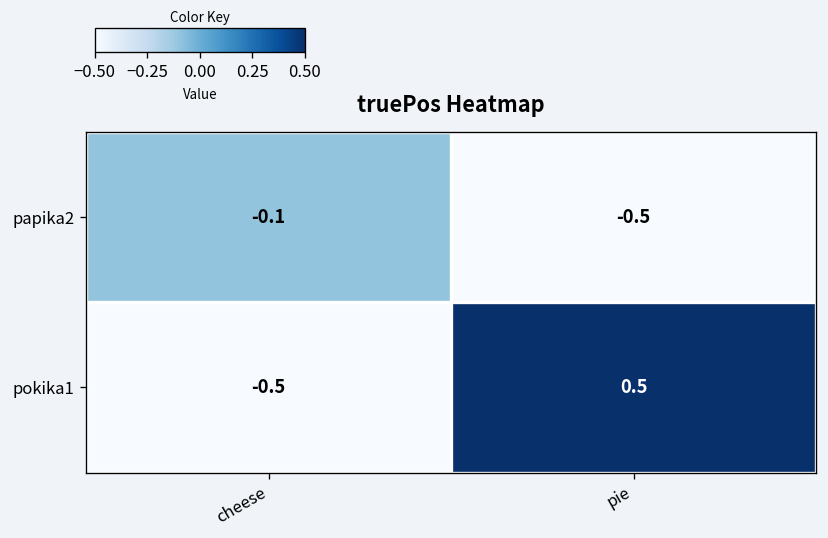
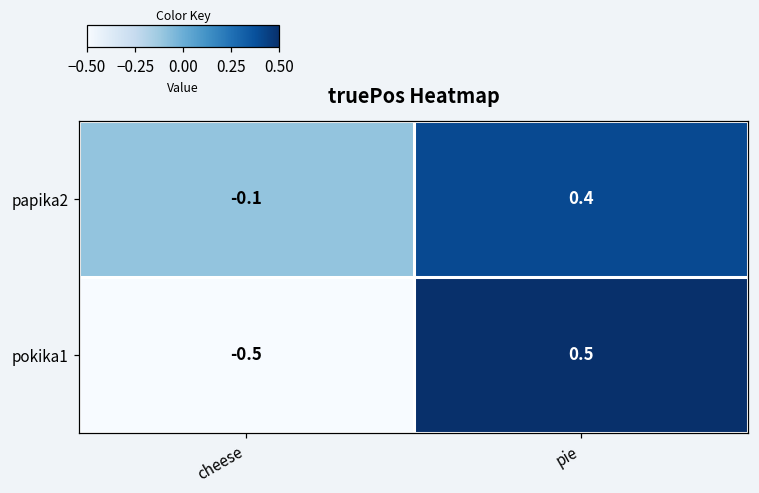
  {
    "papika2": {
      "cheese": -0.1,
-     "pie": -0.5
+     "pie": 0.4
    },
    "pokika1": {
      "cheese": -0.5,
      "pie": 0.5
    }
  }
